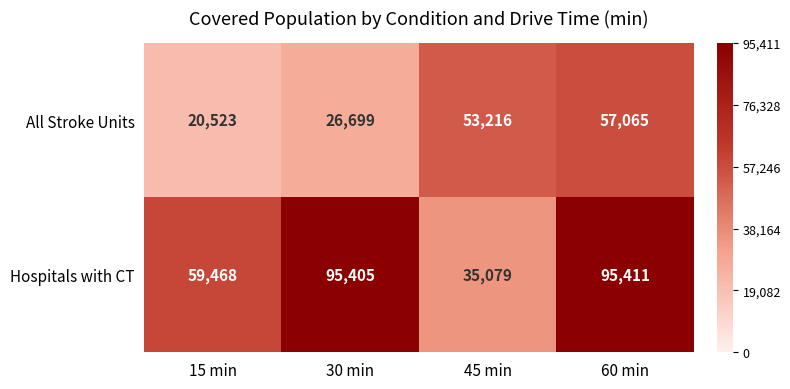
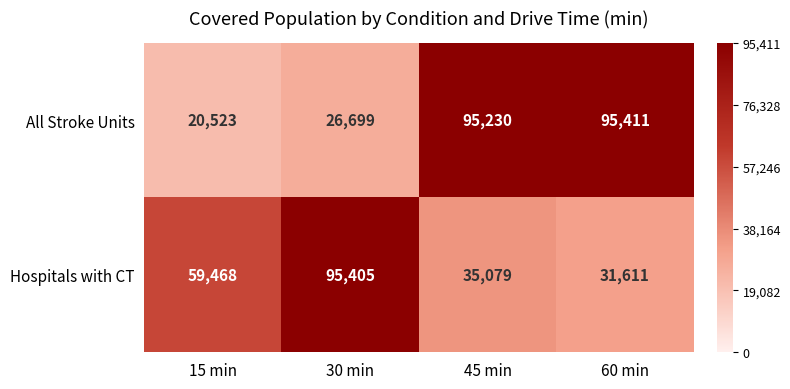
  {
    "All Stroke Units": {
      "15 min": "20,523",
      "30 min": "26,699",
-     "45 min": "53,216",
-     "60 min": "57,065"
+     "45 min": "95,230",
+     "60 min": "95,411"
    },
    "Hospitals with CT": {
      "15 min": "59,468",
      "30 min": "95,405",
      "45 min": "35,079",
-     "60 min": "95,411"
+     "60 min": "31,611"
    }
  }
